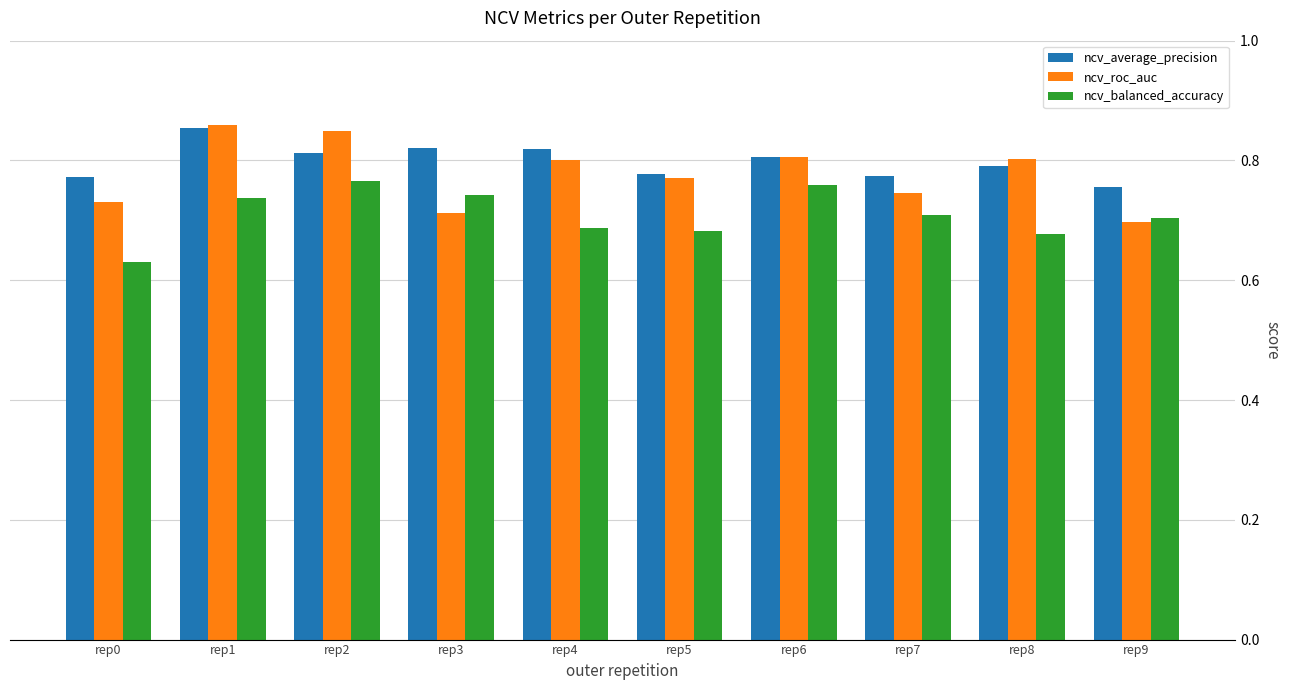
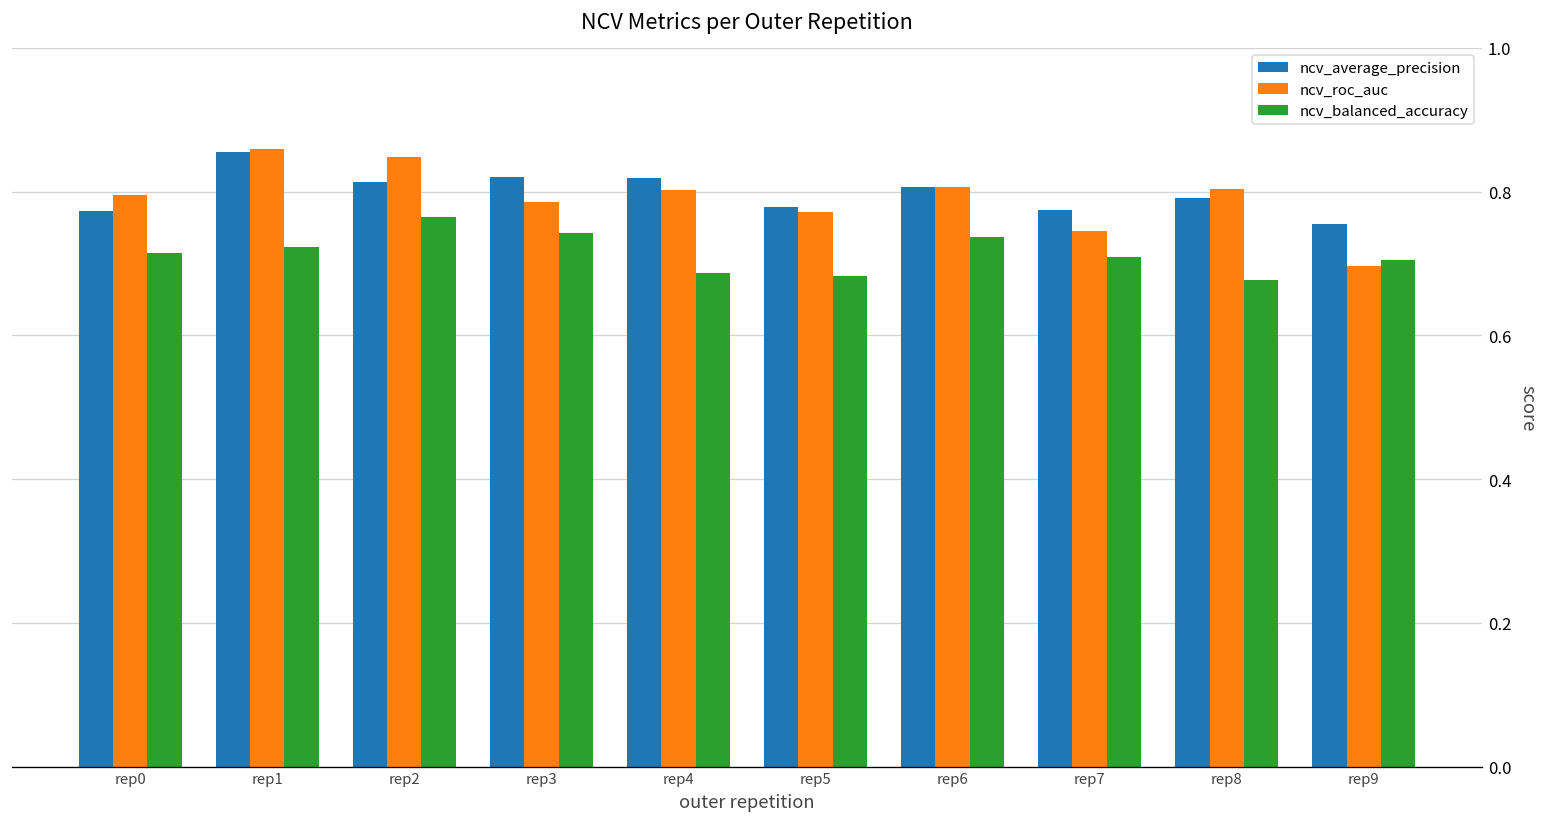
  {
    "ncv_average_precision": {
      "rep0": 0.77,
      "rep1": 0.85,
      "rep2": 0.81,
      "rep3": 0.82,
      "rep4": 0.82,
      "rep5": 0.78,
      "rep6": 0.81,
      "rep7": 0.77,
      "rep8": 0.79,
      "rep9": 0.76
    },
    "ncv_roc_auc": {
-     "rep0": 0.73,
+     "rep0": 0.80,
      "rep1": 0.86,
      "rep2": 0.85,
-     "rep3": 0.71,
+     "rep3": 0.79,
      "rep4": 0.80,
      "rep5": 0.77,
      "rep6": 0.81,
      "rep7": 0.74,
      "rep8": 0.80,
      "rep9": 0.70
    },
    "ncv_balanced_accuracy": {
-     "rep0": 0.63,
-     "rep1": 0.74,
+     "rep0": 0.71,
+     "rep1": 0.72,
      "rep2": 0.77,
      "rep3": 0.74,
      "rep4": 0.69,
      "rep5": 0.68,
-     "rep6": 0.76,
+     "rep6": 0.74,
      "rep7": 0.71,
      "rep8": 0.68,
      "rep9": 0.70
    }
  }
